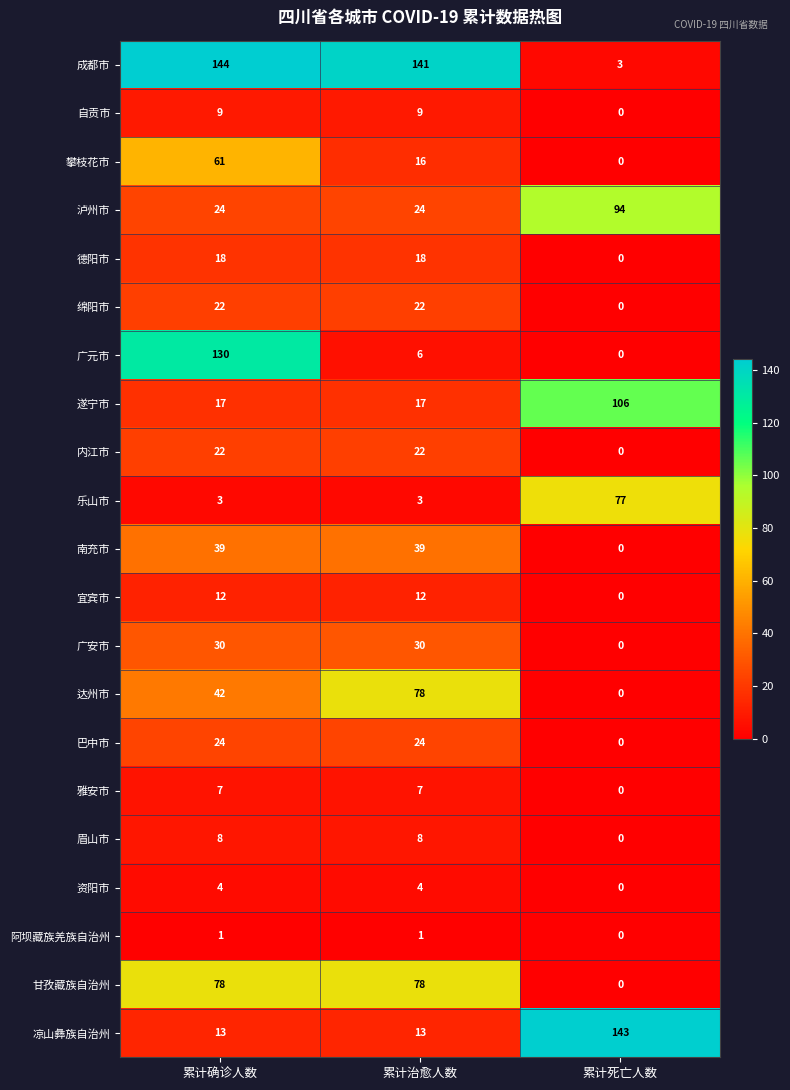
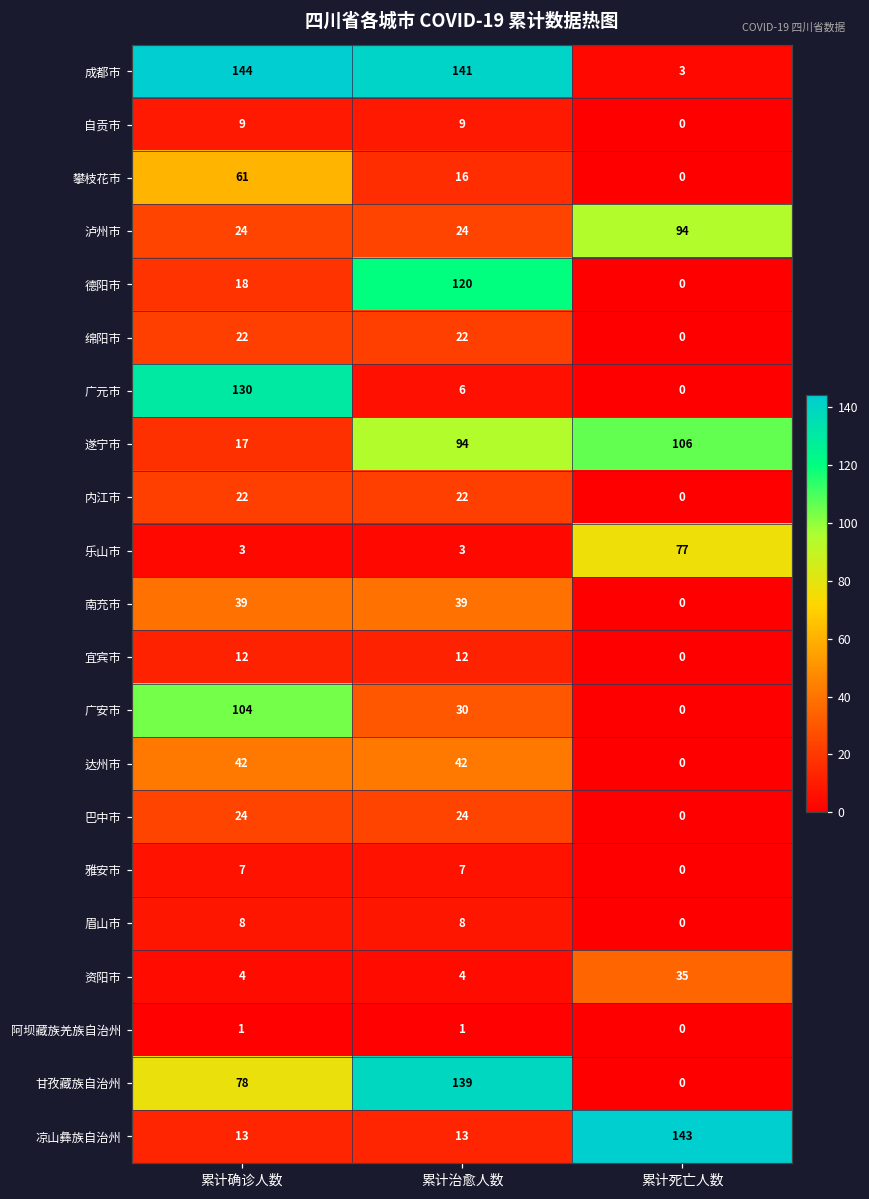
  {
    "成都市": {
      "累计确诊人数": 144,
      "累计治愈人数": 141,
      "累计死亡人数": 3
    },
    "自贡市": {
      "累计确诊人数": 9,
      "累计治愈人数": 9,
      "累计死亡人数": 0
    },
    "攀枝花市": {
      "累计确诊人数": 61,
      "累计治愈人数": 16,
      "累计死亡人数": 0
    },
    "泸州市": {
      "累计确诊人数": 24,
      "累计治愈人数": 24,
      "累计死亡人数": 94
    },
    "德阳市": {
      "累计确诊人数": 18,
-     "累计治愈人数": 18,
+     "累计治愈人数": 120,
      "累计死亡人数": 0
    },
    "绵阳市": {
      "累计确诊人数": 22,
      "累计治愈人数": 22,
      "累计死亡人数": 0
    },
    "广元市": {
      "累计确诊人数": 130,
      "累计治愈人数": 6,
      "累计死亡人数": 0
    },
    "遂宁市": {
      "累计确诊人数": 17,
-     "累计治愈人数": 17,
+     "累计治愈人数": 94,
      "累计死亡人数": 106
    },
    "内江市": {
      "累计确诊人数": 22,
      "累计治愈人数": 22,
      "累计死亡人数": 0
    },
    "乐山市": {
      "累计确诊人数": 3,
      "累计治愈人数": 3,
      "累计死亡人数": 77
    },
    "南充市": {
      "累计确诊人数": 39,
      "累计治愈人数": 39,
      "累计死亡人数": 0
    },
    "宜宾市": {
      "累计确诊人数": 12,
      "累计治愈人数": 12,
      "累计死亡人数": 0
    },
    "广安市": {
-     "累计确诊人数": 30,
+     "累计确诊人数": 104,
      "累计治愈人数": 30,
      "累计死亡人数": 0
    },
    "达州市": {
      "累计确诊人数": 42,
-     "累计治愈人数": 78,
+     "累计治愈人数": 42,
      "累计死亡人数": 0
    },
    "巴中市": {
      "累计确诊人数": 24,
      "累计治愈人数": 24,
      "累计死亡人数": 0
    },
    "雅安市": {
      "累计确诊人数": 7,
      "累计治愈人数": 7,
      "累计死亡人数": 0
    },
    "眉山市": {
      "累计确诊人数": 8,
      "累计治愈人数": 8,
      "累计死亡人数": 0
    },
    "资阳市": {
      "累计确诊人数": 4,
      "累计治愈人数": 4,
-     "累计死亡人数": 0
+     "累计死亡人数": 35
    },
    "阿坝藏族羌族自治州": {
      "累计确诊人数": 1,
      "累计治愈人数": 1,
      "累计死亡人数": 0
    },
    "甘孜藏族自治州": {
      "累计确诊人数": 78,
-     "累计治愈人数": 78,
+     "累计治愈人数": 139,
      "累计死亡人数": 0
    },
    "凉山彝族自治州": {
      "累计确诊人数": 13,
      "累计治愈人数": 13,
      "累计死亡人数": 143
    }
  }
